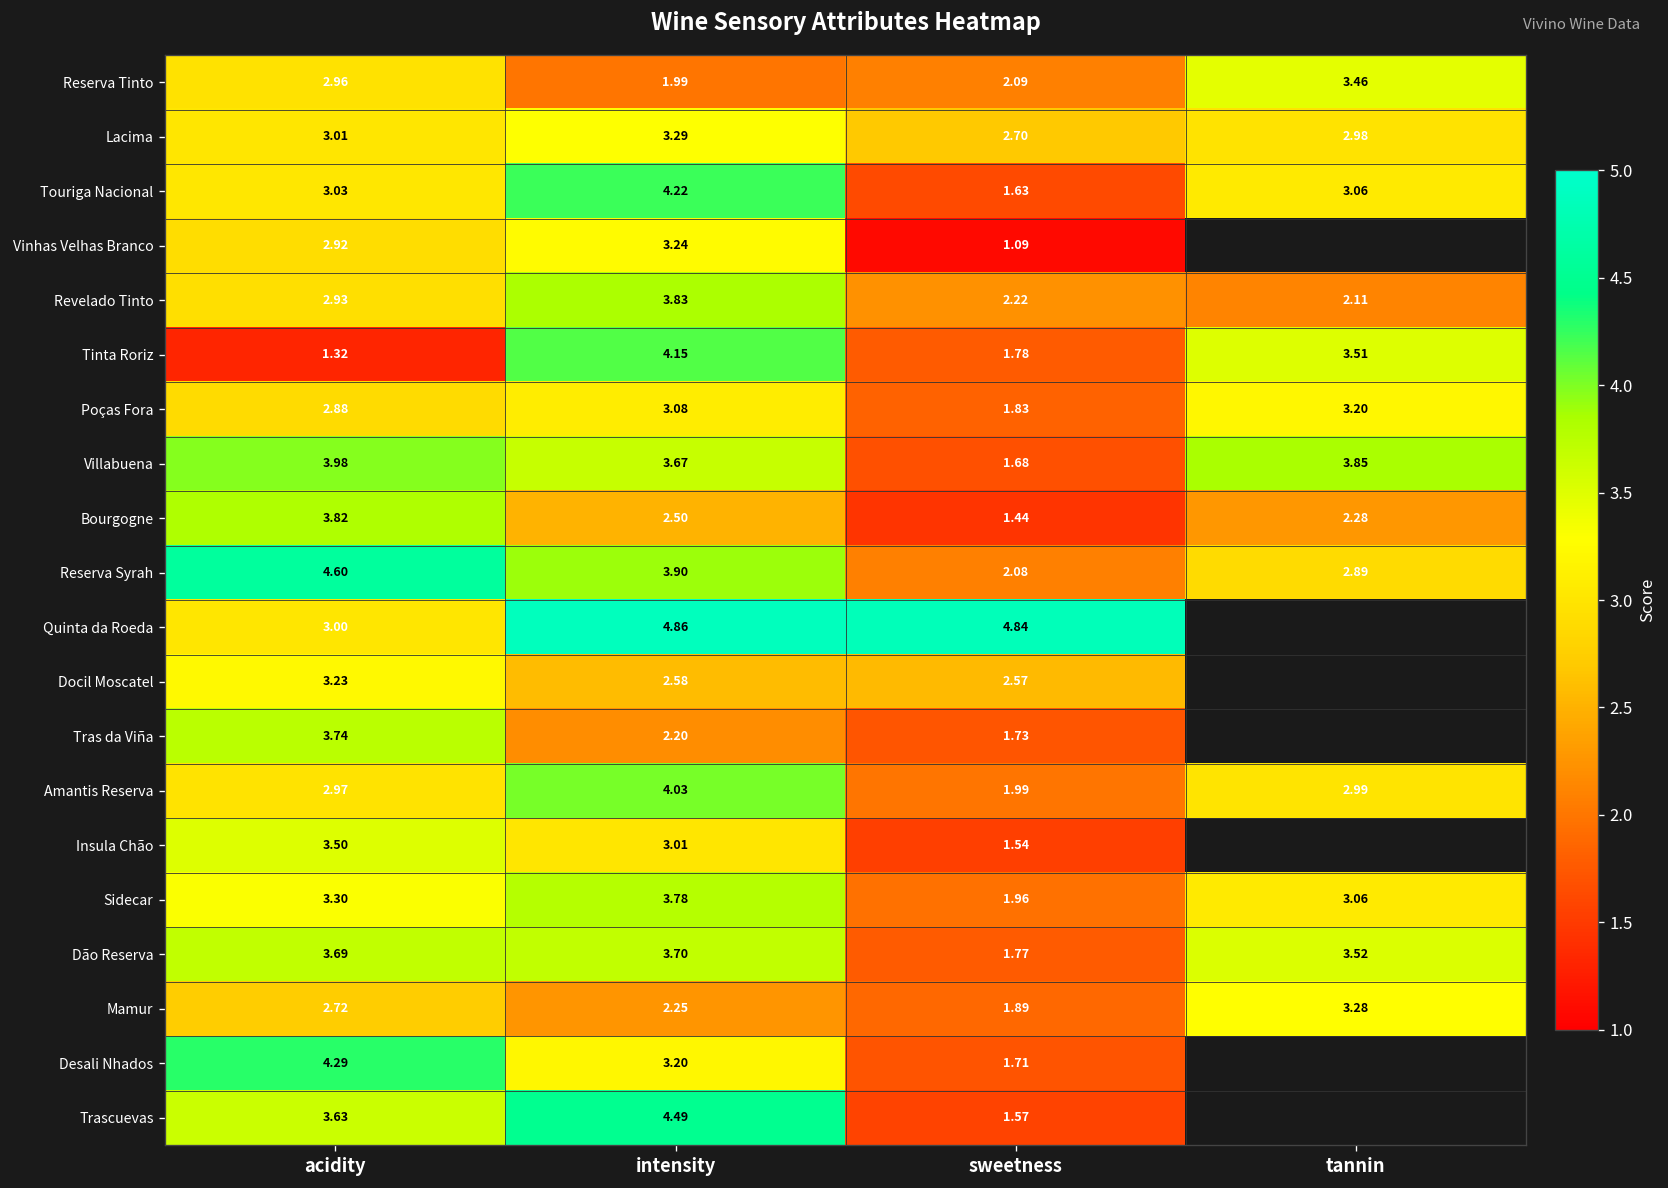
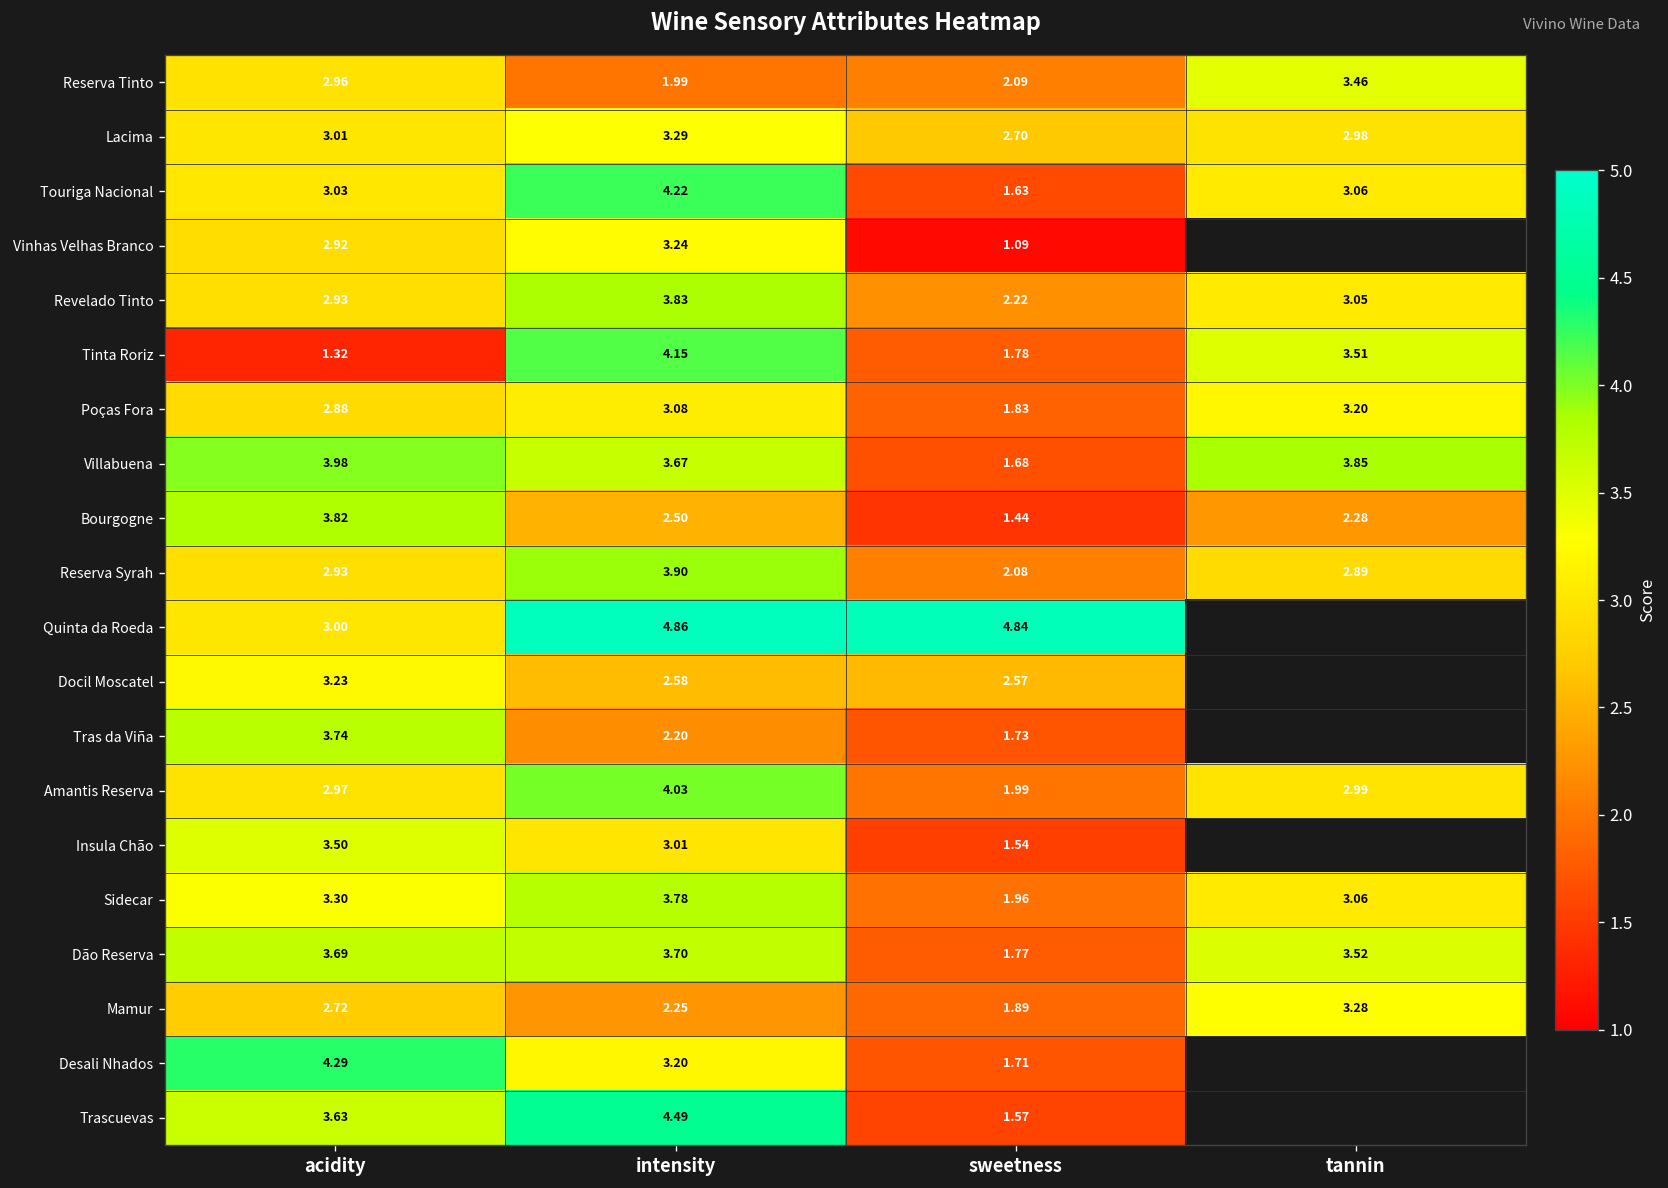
  {
    "Reserva Tinto": {
      "acidity": 2.96,
      "intensity": 1.99,
      "sweetness": 2.09,
      "tannin": 3.46
    },
    "Lacima": {
      "acidity": 3.01,
      "intensity": 3.29,
      "sweetness": 2.70,
      "tannin": 2.98
    },
    "Touriga Nacional": {
      "acidity": 3.03,
      "intensity": 4.22,
      "sweetness": 1.63,
      "tannin": 3.06
    },
    "Vinhas Velhas Branco": {
      "acidity": 2.92,
      "intensity": 3.24,
      "sweetness": 1.09
    },
    "Revelado Tinto": {
      "acidity": 2.93,
      "intensity": 3.83,
      "sweetness": 2.22,
-     "tannin": 2.11
+     "tannin": 3.05
    },
    "Tinta Roriz": {
      "acidity": 1.32,
      "intensity": 4.15,
      "sweetness": 1.78,
      "tannin": 3.51
    },
    "Poças Fora": {
      "acidity": 2.88,
      "intensity": 3.08,
      "sweetness": 1.83,
      "tannin": 3.20
    },
    "Villabuena": {
      "acidity": 3.98,
      "intensity": 3.67,
      "sweetness": 1.68,
      "tannin": 3.85
    },
    "Bourgogne": {
      "acidity": 3.82,
      "intensity": 2.50,
      "sweetness": 1.44,
      "tannin": 2.28
    },
    "Reserva Syrah": {
-     "acidity": 4.60,
+     "acidity": 2.93,
      "intensity": 3.90,
      "sweetness": 2.08,
      "tannin": 2.89
    },
    "Quinta da Roeda": {
      "acidity": 3.00,
      "intensity": 4.86,
      "sweetness": 4.84
    },
    "Docil Moscatel": {
      "acidity": 3.23,
      "intensity": 2.58,
      "sweetness": 2.57
    },
    "Tras da Viña": {
      "acidity": 3.74,
      "intensity": 2.20,
      "sweetness": 1.73
    },
    "Amantis Reserva": {
      "acidity": 2.97,
      "intensity": 4.03,
      "sweetness": 1.99,
      "tannin": 2.99
    },
    "Insula Chão": {
      "acidity": 3.50,
      "intensity": 3.01,
      "sweetness": 1.54
    },
    "Sidecar": {
      "acidity": 3.30,
      "intensity": 3.78,
      "sweetness": 1.96,
      "tannin": 3.06
    },
    "Dão Reserva": {
      "acidity": 3.69,
      "intensity": 3.70,
      "sweetness": 1.77,
      "tannin": 3.52
    },
    "Mamur": {
      "acidity": 2.72,
      "intensity": 2.25,
      "sweetness": 1.89,
      "tannin": 3.28
    },
    "Desali Nhados": {
      "acidity": 4.29,
      "intensity": 3.20,
      "sweetness": 1.71
    },
    "Trascuevas": {
      "acidity": 3.63,
      "intensity": 4.49,
      "sweetness": 1.57
    }
  }
